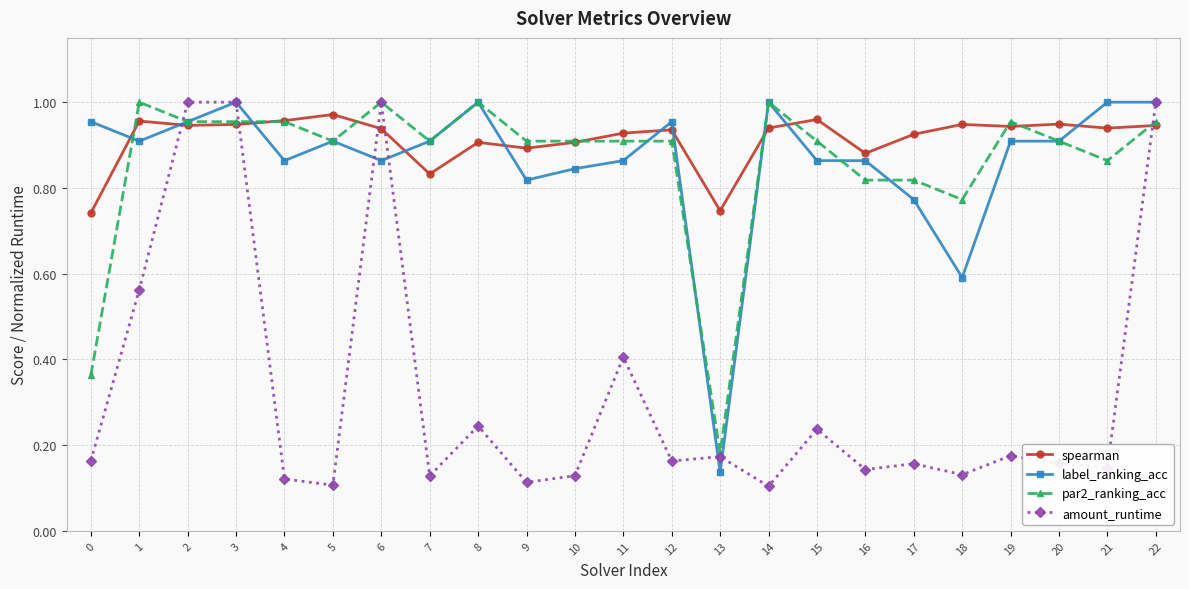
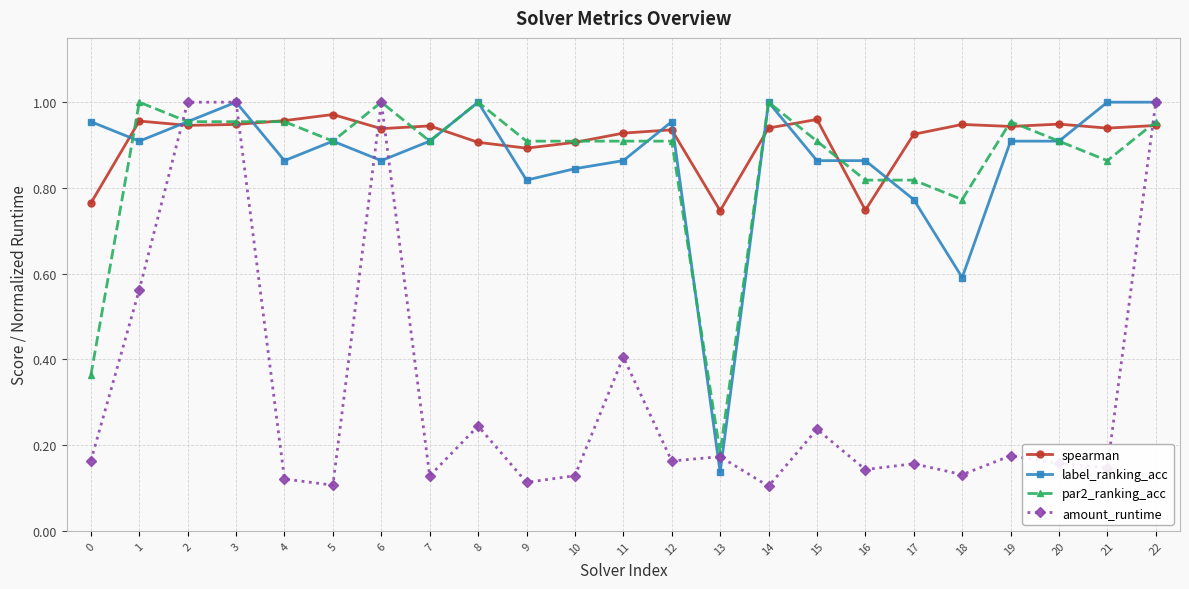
  {
    "spearman": {
-     "0": 0.74,
+     "0": 0.76,
      "1": 0.96,
      "2": 0.95,
      "3": 0.95,
      "5": 0.97,
      "6": 0.94,
-     "7": 0.83,
+     "7": 0.94,
      "8": 0.91,
      "9": 0.89,
      "11": 0.93,
      "12": 0.94,
      "13": 0.75,
      "14": 0.94,
      "15": 0.96,
-     "16": 0.88,
+     "16": 0.75,
      "17": 0.93,
      "18": 0.95,
      "19": 0.94,
      "20": 0.95,
      "21": 0.94,
      "22": 0.95
    },
    "label_ranking_acc": {
      "0": 0.95,
      "1": 0.91,
      "4": 0.86,
      "6": 0.86,
      "9": 0.82,
      "10": 0.84,
      "11": 0.86,
      "12": 0.95,
      "13": 0.14,
      "15": 0.86,
      "16": 0.86,
      "17": 0.77,
      "18": 0.59,
      "19": 0.91,
      "21": 1.00
    },
    "par2_ranking_acc": {
      "0": 0.36,
      "1": 1.00,
      "3": 0.95,
      "9": 0.91,
      "11": 0.91,
      "12": 0.91,
      "13": 0.18,
      "15": 0.91,
      "16": 0.82,
      "17": 0.82,
      "18": 0.77,
      "19": 0.95,
      "21": 0.86,
      "22": 0.95
    },
    "amount_runtime": {
      "0": 0.16,
      "1": 0.56,
      "2": 1.00,
      "4": 0.12,
      "5": 0.11,
      "7": 0.13,
      "8": 0.24,
      "9": 0.11,
      "10": 0.13,
      "11": 0.41,
      "12": 0.16,
      "13": 0.17,
      "14": 0.10,
      "15": 0.24,
      "16": 0.14,
      "17": 0.16,
      "18": 0.13,
      "19": 0.18
    }
  }
